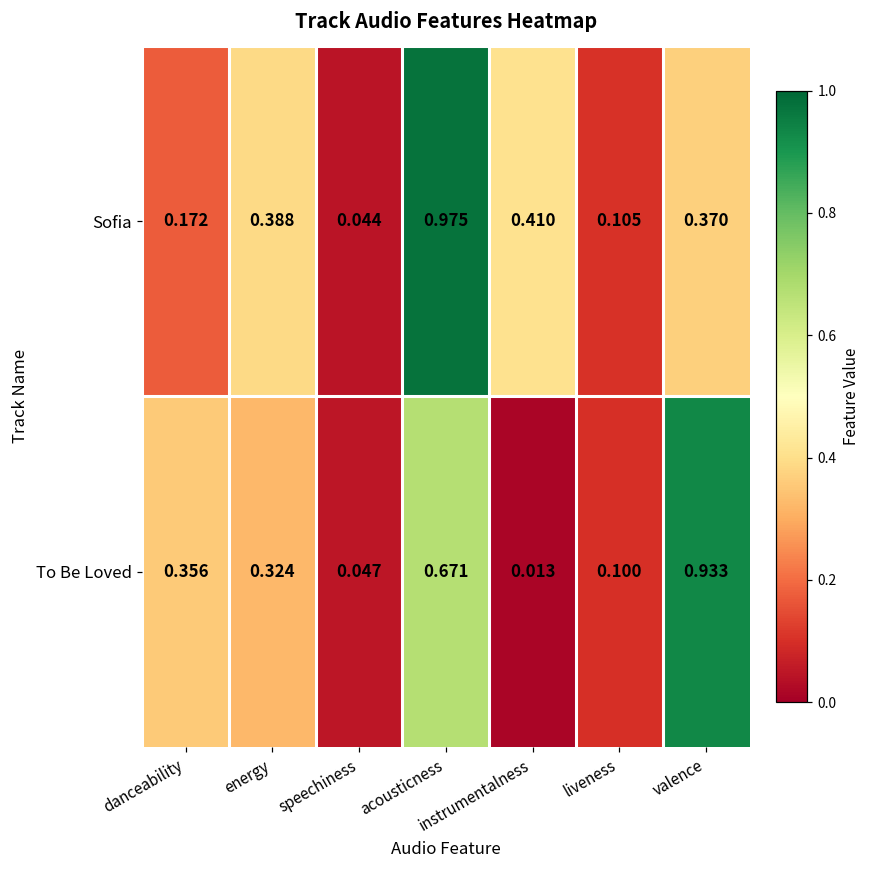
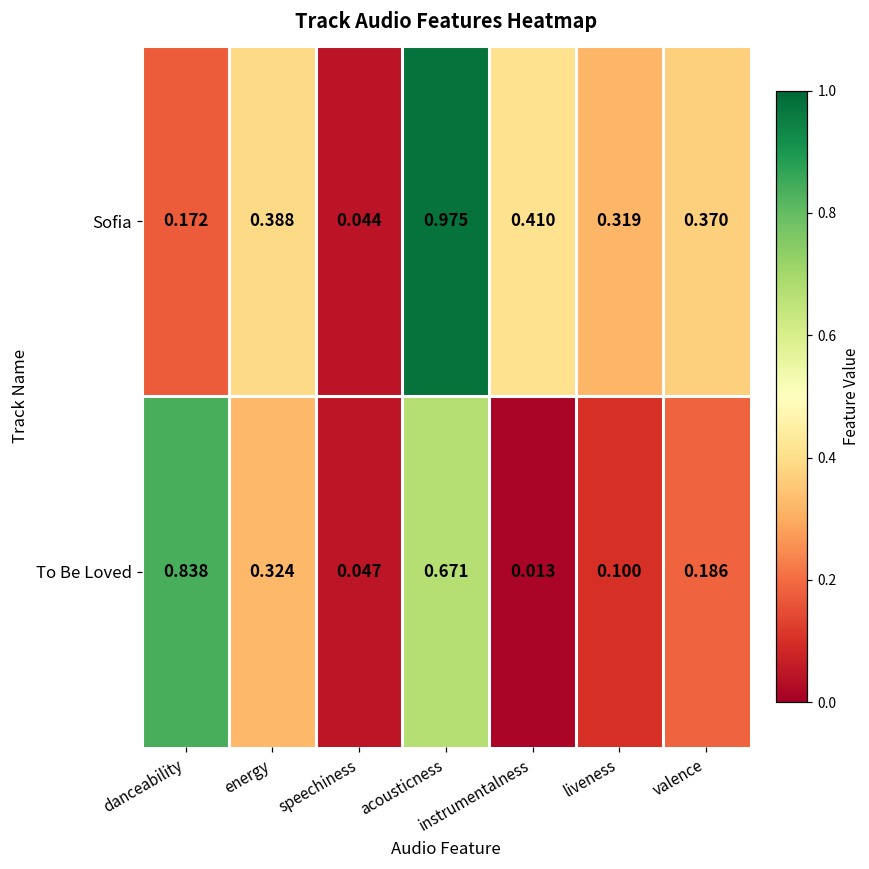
  {
    "Sofia": {
      "danceability": 0.172,
      "energy": 0.388,
      "speechiness": 0.044,
      "acousticness": 0.975,
      "instrumentalness": 0.410,
-     "liveness": 0.105,
+     "liveness": 0.319,
      "valence": 0.370
    },
    "To Be Loved": {
-     "danceability": 0.356,
+     "danceability": 0.838,
      "energy": 0.324,
      "speechiness": 0.047,
      "acousticness": 0.671,
      "instrumentalness": 0.013,
      "liveness": 0.100,
-     "valence": 0.933
+     "valence": 0.186
    }
  }
